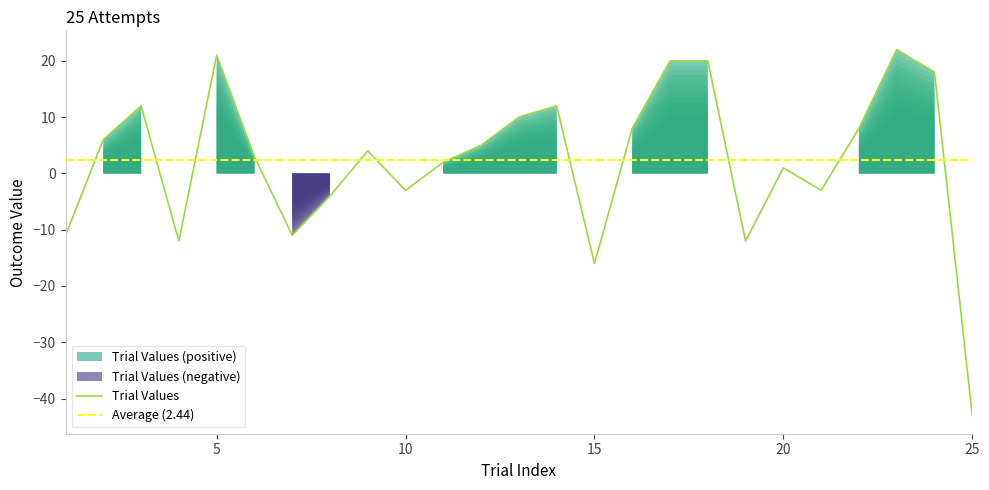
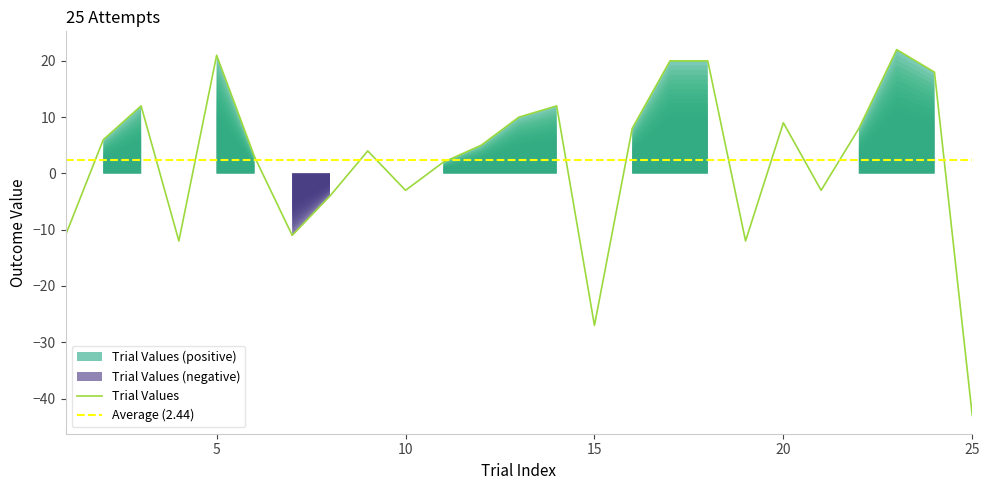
  {
    "5": 21,
    "10": -3,
-   "15": -16,
-   "20": 1,
+   "15": -27,
+   "20": 9,
    "25": -43
  }
